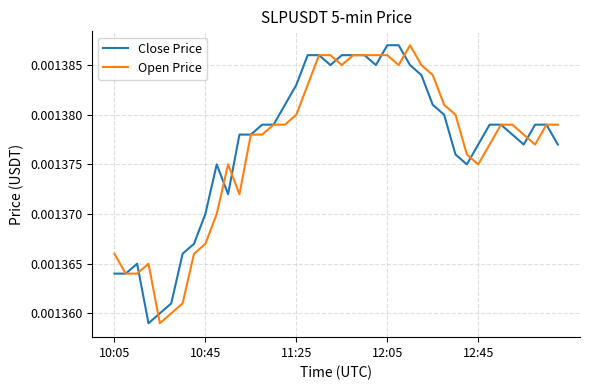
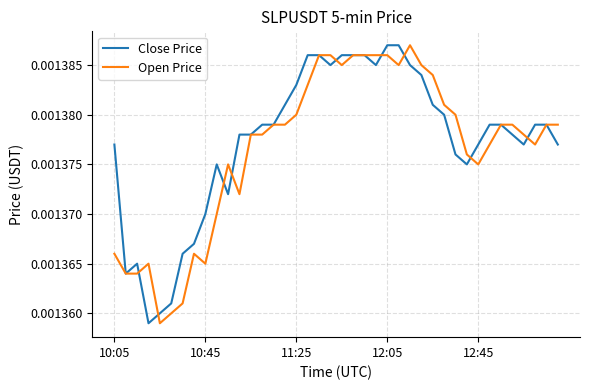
  {
    "Close Price": {
-     "10:05": 0.001364,
+     "10:05": 0.001377,
      "10:45": 0.001370,
      "11:25": 0.001383,
      "12:05": 0.001387,
      "12:45": 0.001377
    },
    "Open Price": {
      "10:05": 0.001366,
-     "10:45": 0.001367,
+     "10:45": 0.001365,
      "11:25": 0.001380,
      "12:05": 0.001386,
      "12:45": 0.001375
    }
  }
